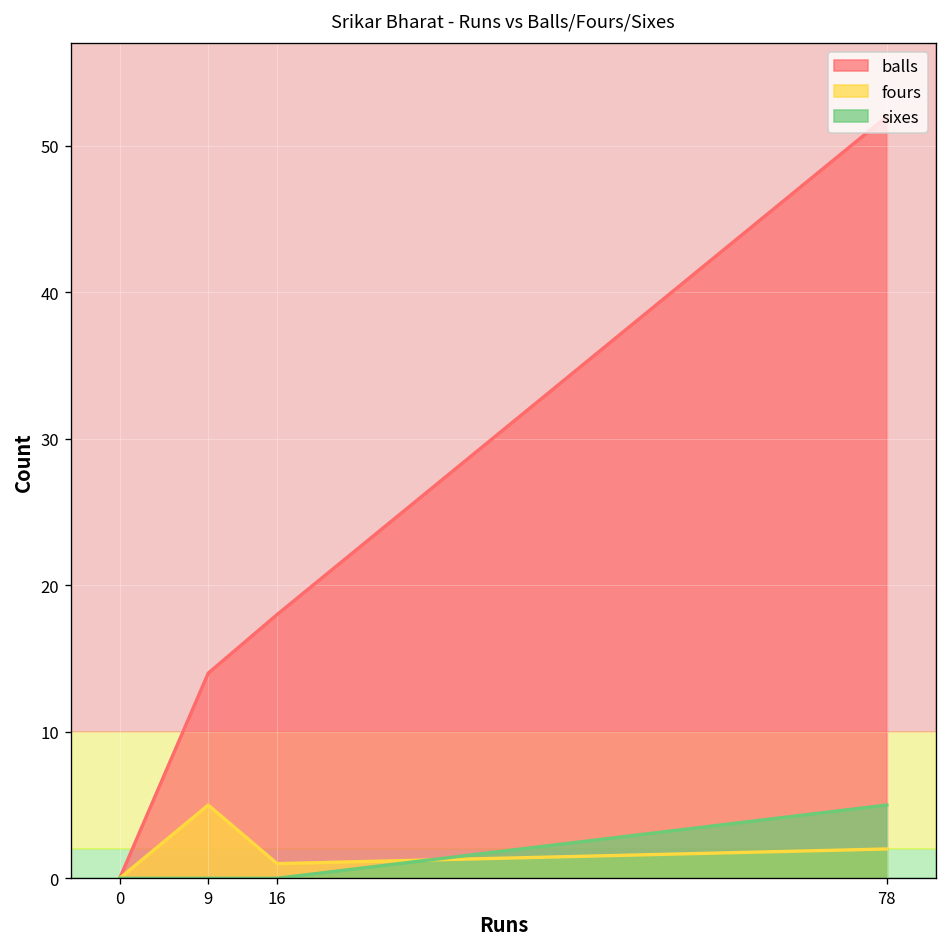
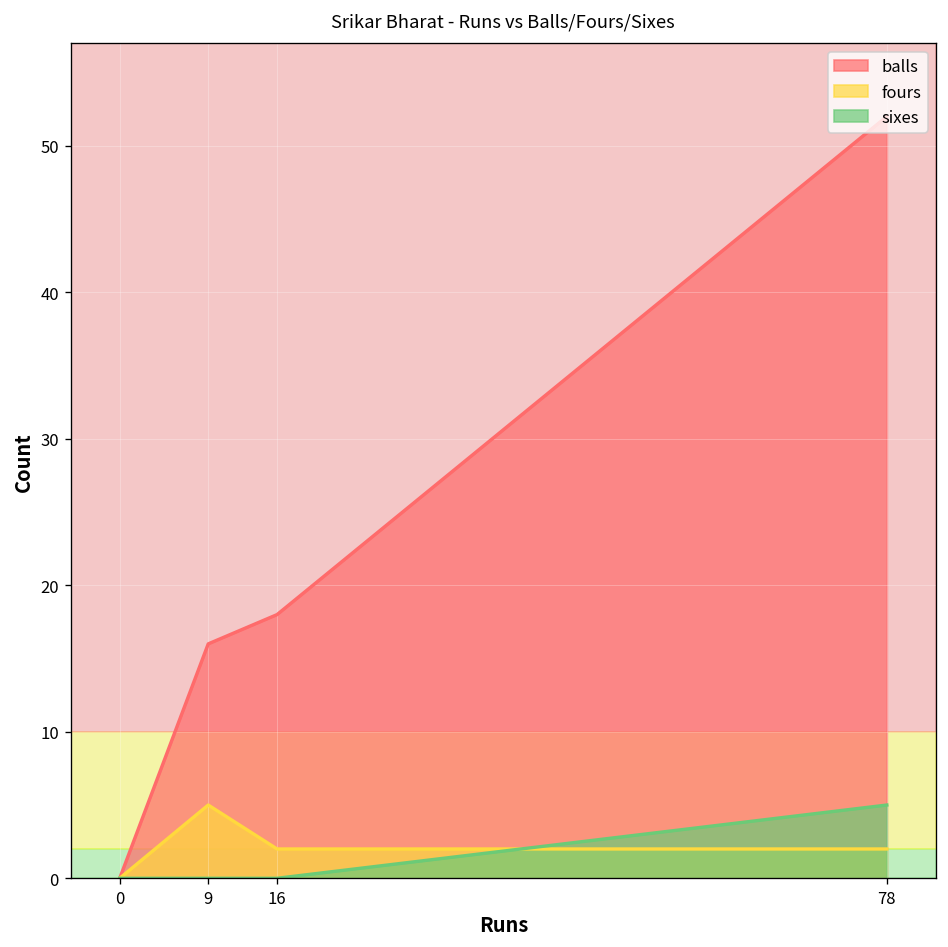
  {
    "balls": {
-     "9": 14,
+     "9": 16,
      "16": 18
    },
    "fours": {
      "9": 5,
-     "16": 1,
+     "16": 2,
      "78": 2
    },
    "sixes": {
      "9": 0,
      "16": 0,
      "78": 5
    }
  }
